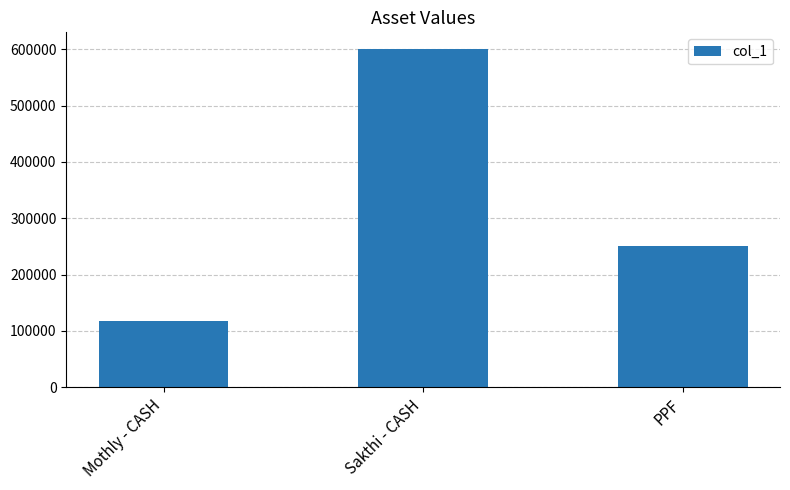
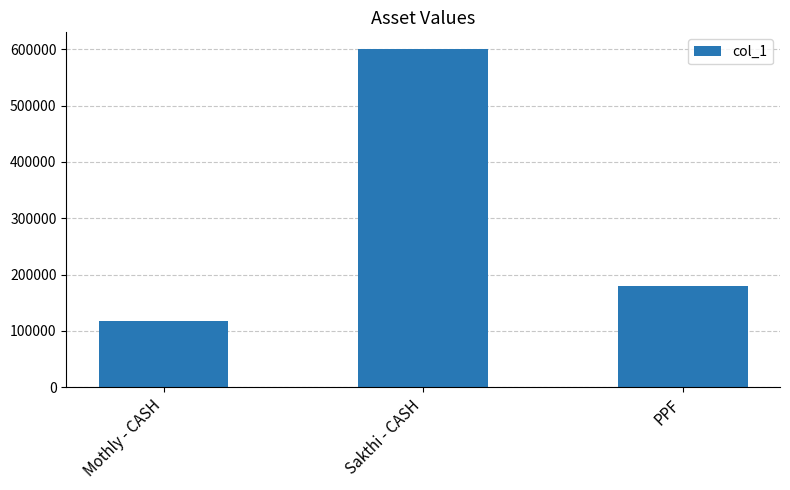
  {
    "Mothly - CASH": 120000,
    "Sakthi - CASH": 600000,
-   "PPF": 250000
+   "PPF": 180000
  }
